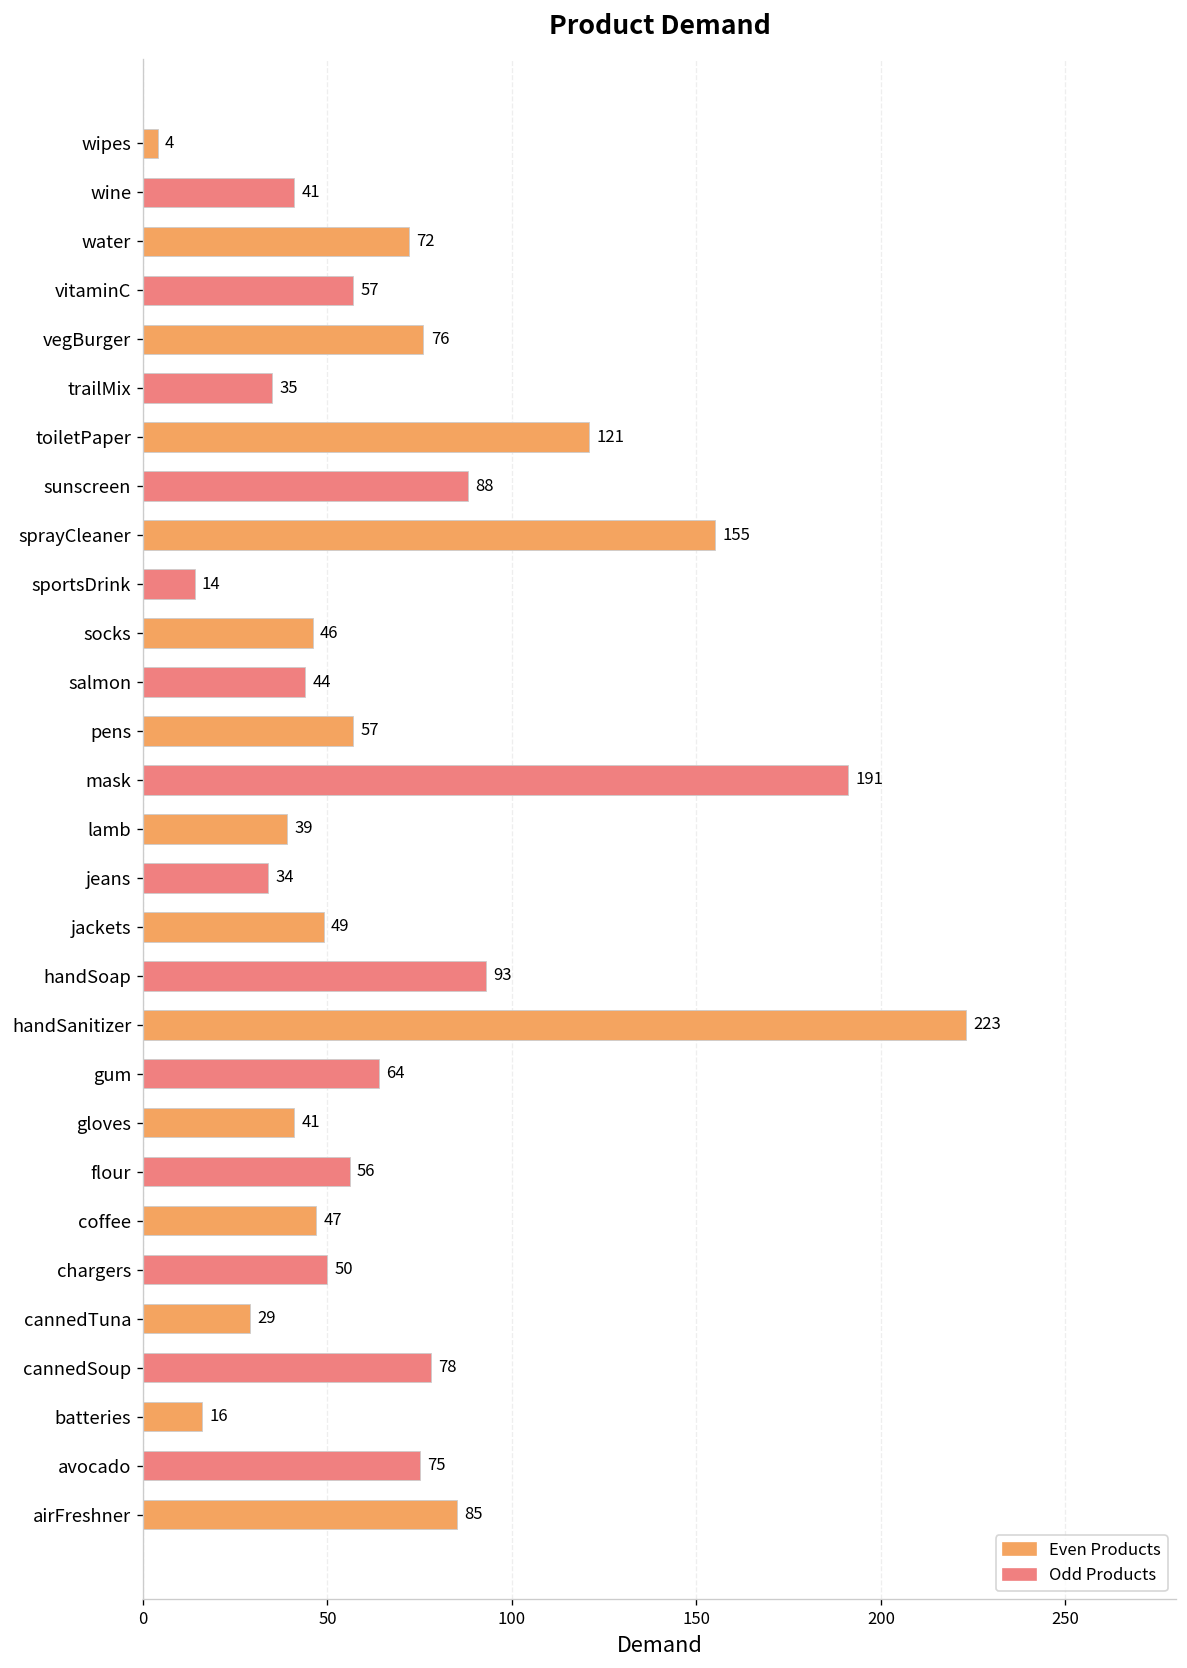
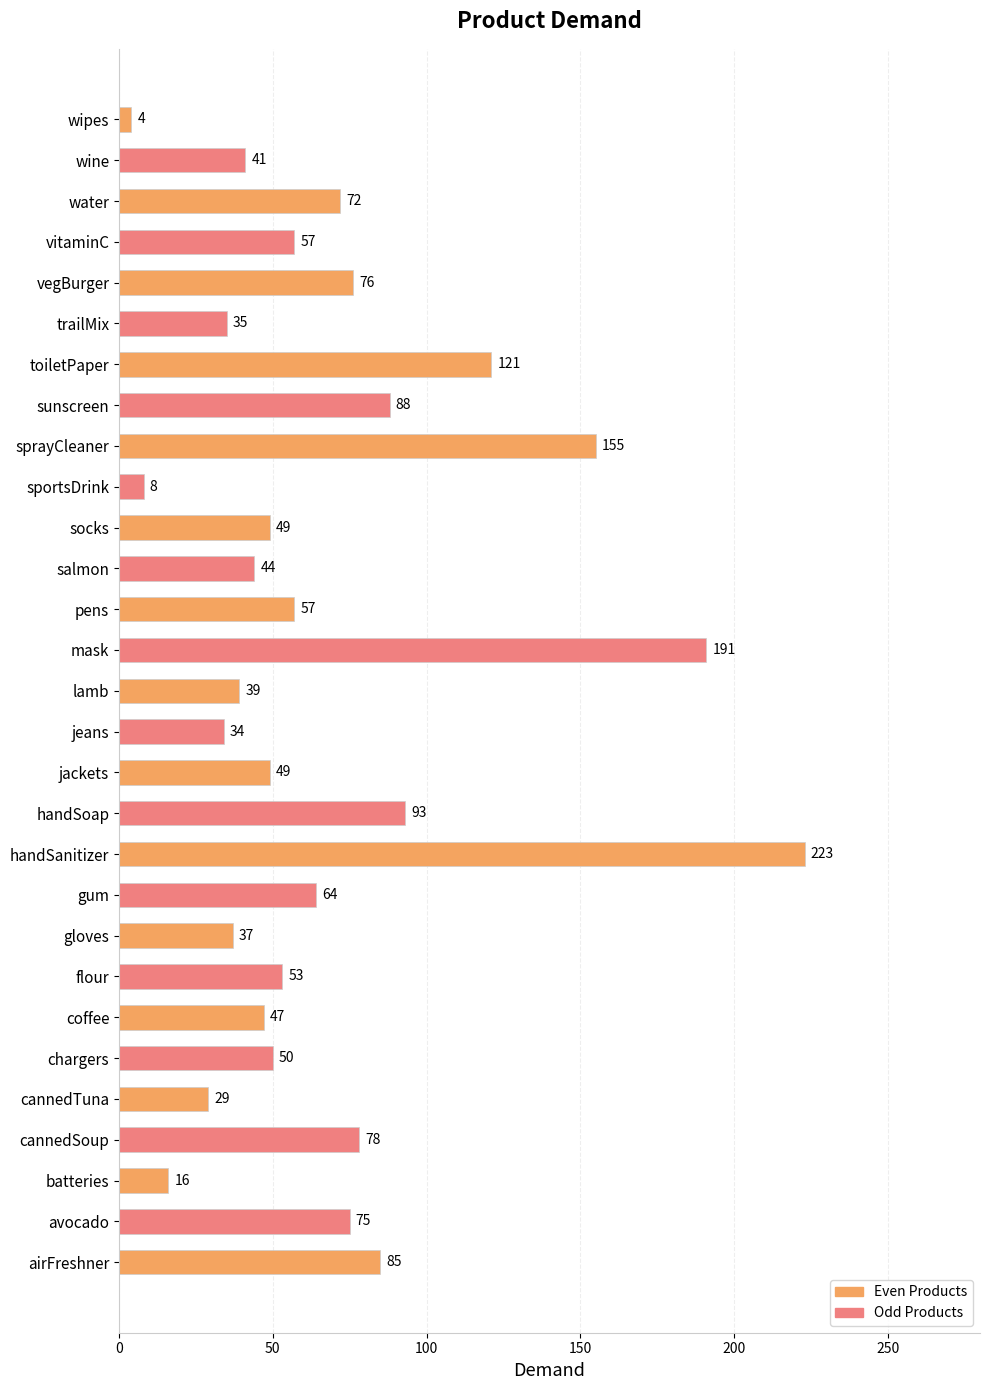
  {
    "wipes": 4,
    "wine": 41,
    "water": 72,
    "vitaminC": 57,
    "vegBurger": 76,
    "trailMix": 35,
    "toiletPaper": 121,
    "sunscreen": 88,
    "sprayCleaner": 155,
-   "sportsDrink": 14,
-   "socks": 46,
+   "sportsDrink": 8,
+   "socks": 49,
    "salmon": 44,
    "pens": 57,
    "mask": 191,
    "lamb": 39,
    "jeans": 34,
    "jackets": 49,
    "handSoap": 93,
    "handSanitizer": 223,
    "gum": 64,
-   "gloves": 41,
-   "flour": 56,
+   "gloves": 37,
+   "flour": 53,
    "coffee": 47,
    "chargers": 50,
    "cannedTuna": 29,
    "cannedSoup": 78,
    "batteries": 16,
    "avocado": 75,
    "airFreshner": 85
  }
